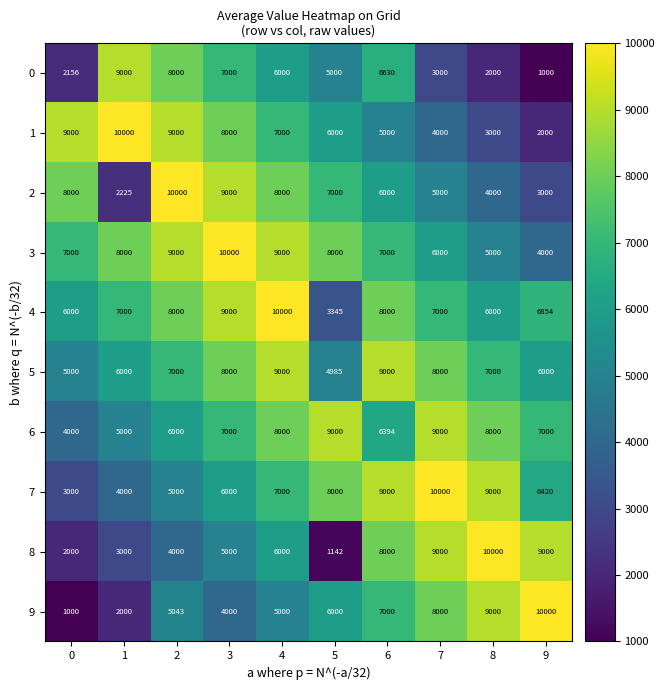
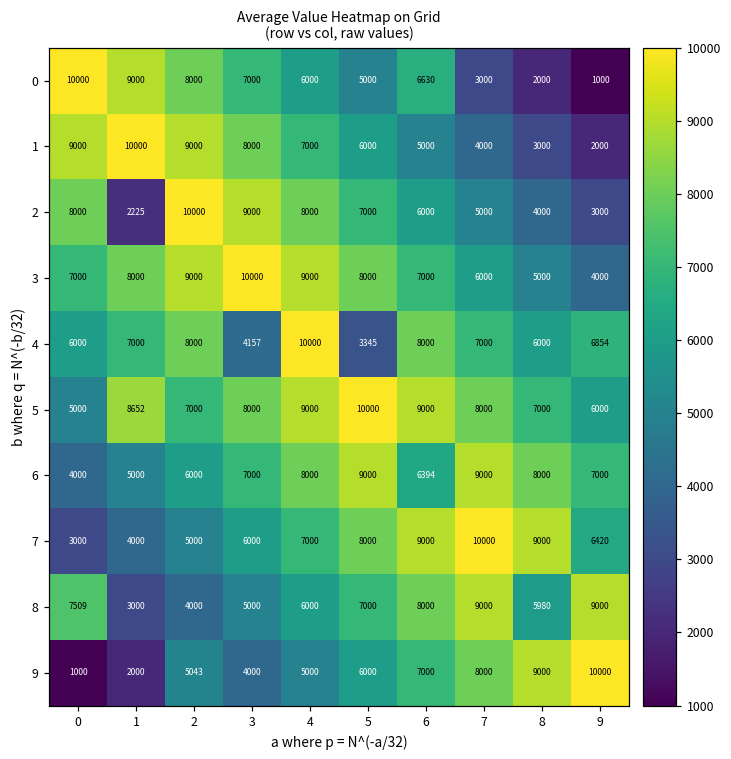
  {
    "0": {
-     "0": 2156,
+     "0": 10000,
      "1": 9000,
      "2": 8000,
      "3": 7000,
      "4": 6000,
      "5": 5000,
      "6": 6630,
      "7": 3000,
      "8": 2000,
      "9": 1000
    },
    "1": {
      "0": 9000,
      "1": 10000,
      "2": 9000,
      "3": 8000,
      "4": 7000,
      "5": 6000,
      "6": 5000,
      "7": 4000,
      "8": 3000,
      "9": 2000
    },
    "2": {
      "0": 8000,
      "1": 2225,
      "2": 10000,
      "3": 9000,
      "4": 8000,
      "5": 7000,
      "6": 6000,
      "7": 5000,
      "8": 4000,
      "9": 3000
    },
    "3": {
      "0": 7000,
      "1": 8000,
      "2": 9000,
      "3": 10000,
      "4": 9000,
      "5": 8000,
      "6": 7000,
      "7": 6000,
      "8": 5000,
      "9": 4000
    },
    "4": {
      "0": 6000,
      "1": 7000,
      "2": 8000,
-     "3": 9000,
+     "3": 4157,
      "4": 10000,
      "5": 3345,
      "6": 8000,
      "7": 7000,
      "8": 6000,
      "9": 6854
    },
    "5": {
      "0": 5000,
-     "1": 6000,
+     "1": 8652,
      "2": 7000,
      "3": 8000,
      "4": 9000,
-     "5": 4985,
+     "5": 10000,
      "6": 9000,
      "7": 8000,
      "8": 7000,
      "9": 6000
    },
    "6": {
      "0": 4000,
      "1": 5000,
      "2": 6000,
      "3": 7000,
      "4": 8000,
      "5": 9000,
      "6": 6394,
      "7": 9000,
      "8": 8000,
      "9": 7000
    },
    "7": {
      "0": 3000,
      "1": 4000,
      "2": 5000,
      "3": 6000,
      "4": 7000,
      "5": 8000,
      "6": 9000,
      "7": 10000,
      "8": 9000,
      "9": 6420
    },
    "8": {
-     "0": 2000,
+     "0": 7509,
      "1": 3000,
      "2": 4000,
      "3": 5000,
      "4": 6000,
-     "5": 1142,
+     "5": 7000,
      "6": 8000,
      "7": 9000,
-     "8": 10000,
+     "8": 5980,
      "9": 9000
    },
    "9": {
      "0": 1000,
      "1": 2000,
      "2": 5043,
      "3": 4000,
      "4": 5000,
      "5": 6000,
      "6": 7000,
      "7": 8000,
      "8": 9000,
      "9": 10000
    }
  }
